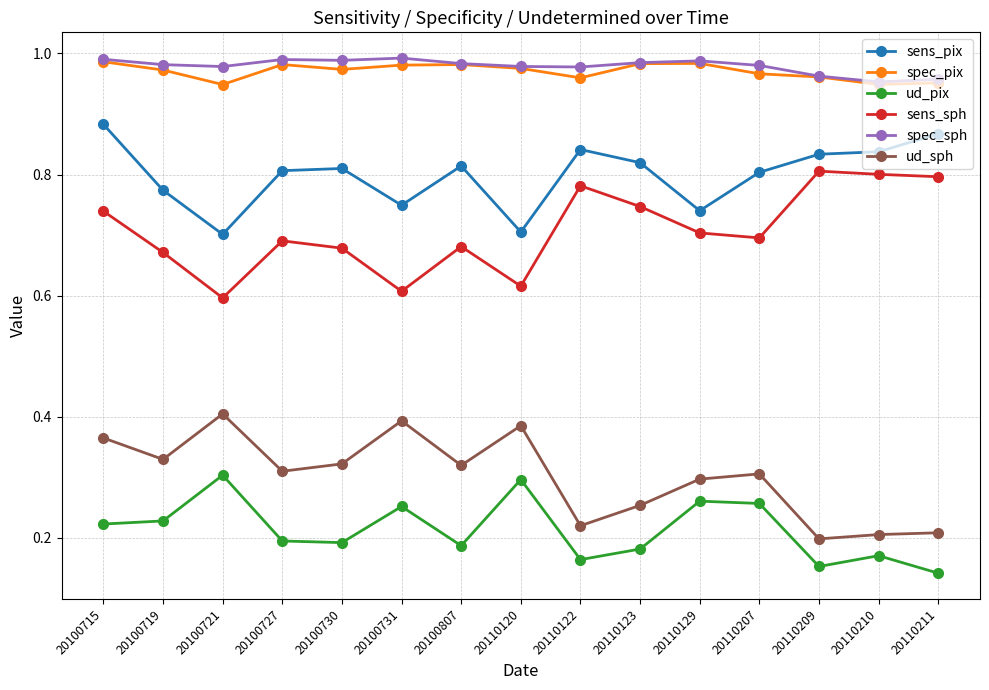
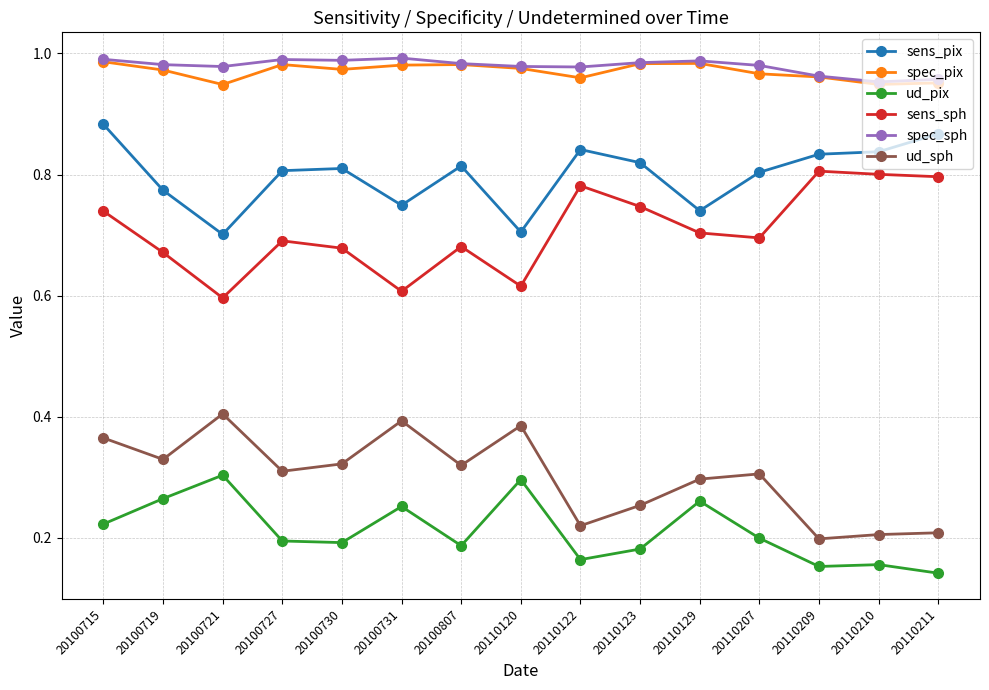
  {
    "sens_pix": {
      "20100715": 0.88,
      "20100719": 0.77,
      "20100721": 0.70,
      "20100727": 0.81,
      "20100730": 0.81,
      "20100731": 0.75,
      "20100807": 0.81,
      "20110120": 0.71,
      "20110122": 0.84,
      "20110123": 0.82,
      "20110129": 0.74,
      "20110207": 0.80,
      "20110209": 0.83
    },
    "spec_pix": {
      "20100719": 0.97,
      "20100721": 0.95,
      "20100727": 0.98,
      "20100730": 0.97,
      "20100731": 0.98,
      "20110122": 0.96,
      "20110207": 0.97
    },
    "ud_pix": {
      "20100715": 0.22,
-     "20100719": 0.23,
+     "20100719": 0.26,
      "20100721": 0.30,
      "20100727": 0.19,
      "20100730": 0.19,
      "20100731": 0.25,
      "20100807": 0.19,
      "20110120": 0.30,
      "20110122": 0.16,
      "20110123": 0.18,
      "20110129": 0.26,
-     "20110207": 0.26,
+     "20110207": 0.20,
      "20110209": 0.15,
-     "20110210": 0.17,
+     "20110210": 0.16,
      "20110211": 0.14
    },
    "sens_sph": {
      "20100715": 0.74,
      "20100719": 0.67,
      "20100721": 0.60,
      "20100727": 0.69,
      "20100730": 0.68,
      "20100731": 0.61,
      "20100807": 0.68,
      "20110120": 0.62,
      "20110122": 0.78,
      "20110123": 0.75,
      "20110129": 0.70,
      "20110207": 0.70,
      "20110209": 0.81,
      "20110210": 0.80,
      "20110211": 0.80
    },
    "spec_sph": {
      "20100719": 0.98,
      "20100721": 0.98,
      "20100727": 0.99,
      "20100730": 0.99,
      "20100731": 0.99,
      "20110122": 0.98,
      "20110207": 0.98
    },
    "ud_sph": {
      "20100715": 0.36,
      "20100719": 0.33,
      "20100721": 0.40,
      "20100727": 0.31,
      "20100730": 0.32,
      "20100731": 0.39,
      "20100807": 0.32,
      "20110120": 0.39,
      "20110122": 0.22,
      "20110123": 0.25,
      "20110129": 0.30,
      "20110207": 0.31,
      "20110209": 0.20,
      "20110210": 0.21,
      "20110211": 0.21
    }
  }
